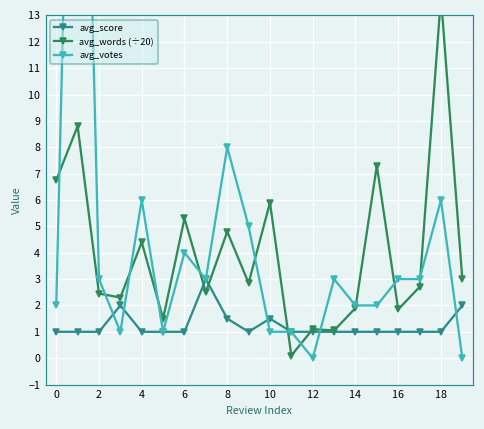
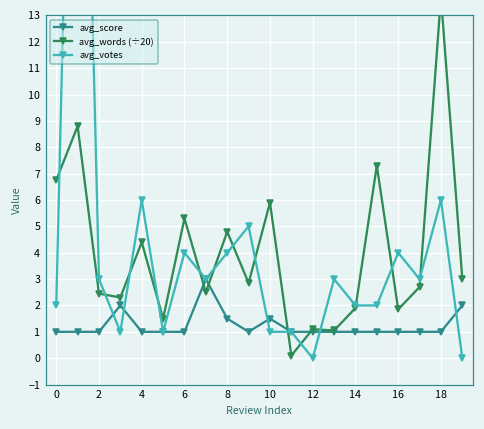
  {
    "avg_votes": {
      "0": 2,
      "2": 3,
      "4": 6,
      "6": 4,
-     "8": 8,
+     "8": 4,
      "10": 1,
      "12": 0,
-     "16": 3,
+     "16": 4,
      "18": 6
    }
  }
